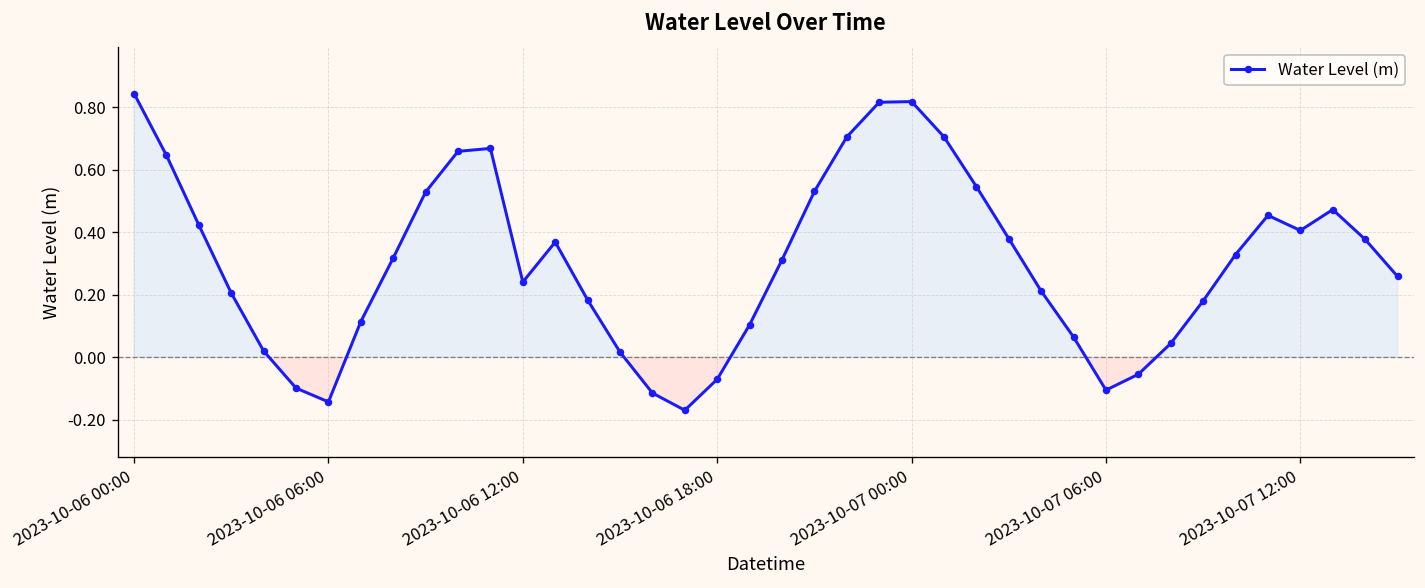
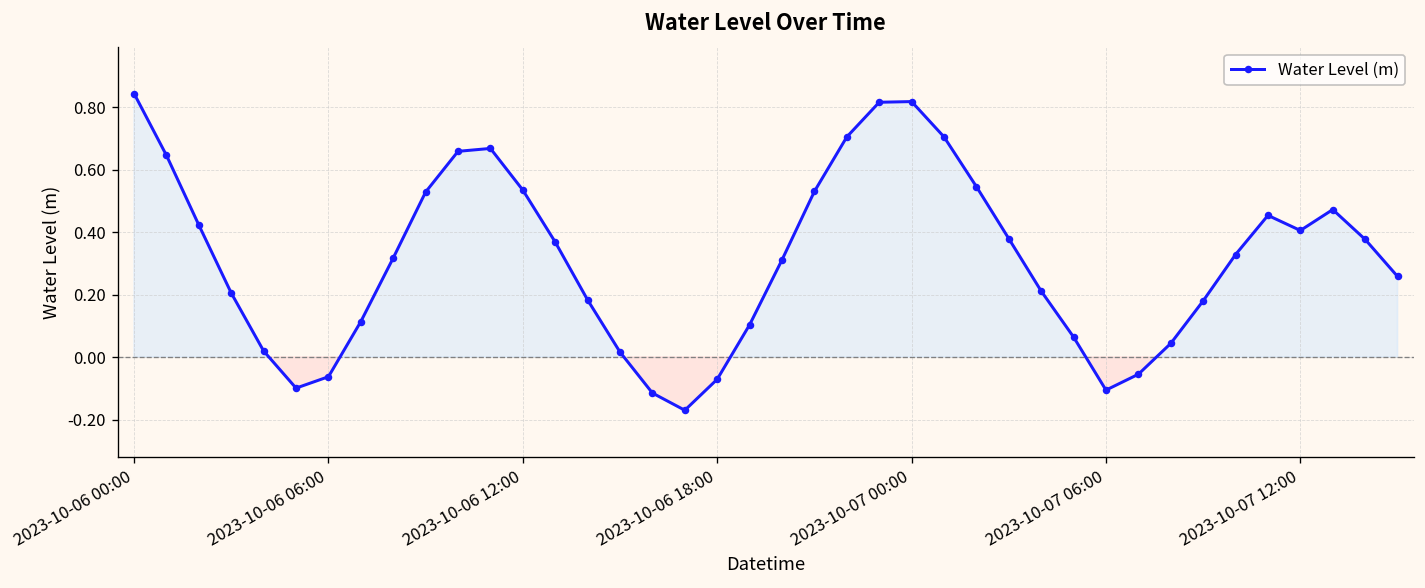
  {
    "2023-10-06 00:00": 0.84,
-   "2023-10-06 06:00": -0.14,
-   "2023-10-06 12:00": 0.24,
+   "2023-10-06 06:00": -0.06,
+   "2023-10-06 12:00": 0.53,
    "2023-10-06 18:00": -0.07,
    "2023-10-07 00:00": 0.82,
    "2023-10-07 06:00": -0.11,
    "2023-10-07 12:00": 0.41
  }
